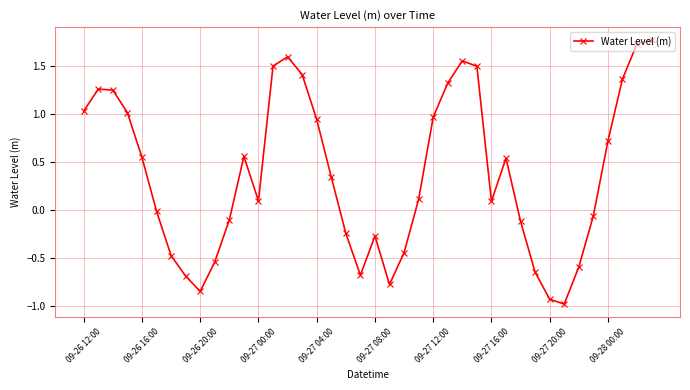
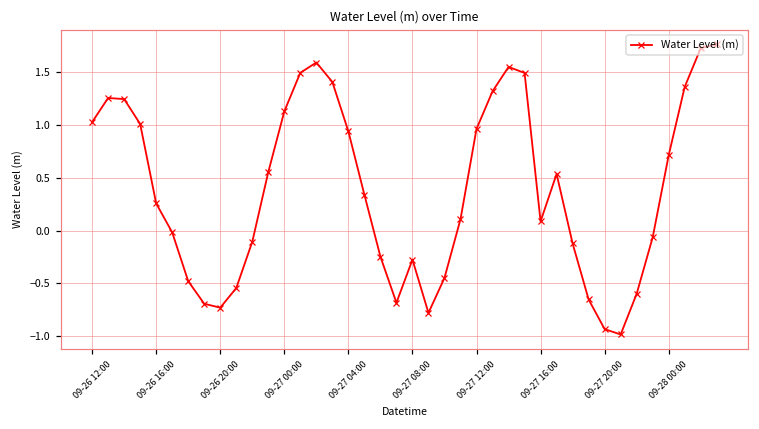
  {
    "09-26 12:00": 1.0,
-   "09-26 16:00": 0.5,
-   "09-26 20:00": -0.9,
-   "09-27 00:00": 0.1,
+   "09-26 16:00": 0.3,
+   "09-26 20:00": -0.7,
+   "09-27 00:00": 1.1,
    "09-27 04:00": 0.9,
    "09-27 08:00": -0.3,
    "09-27 12:00": 1.0,
    "09-27 16:00": 0.1,
    "09-27 20:00": -0.9,
    "09-28 00:00": 0.7
  }
